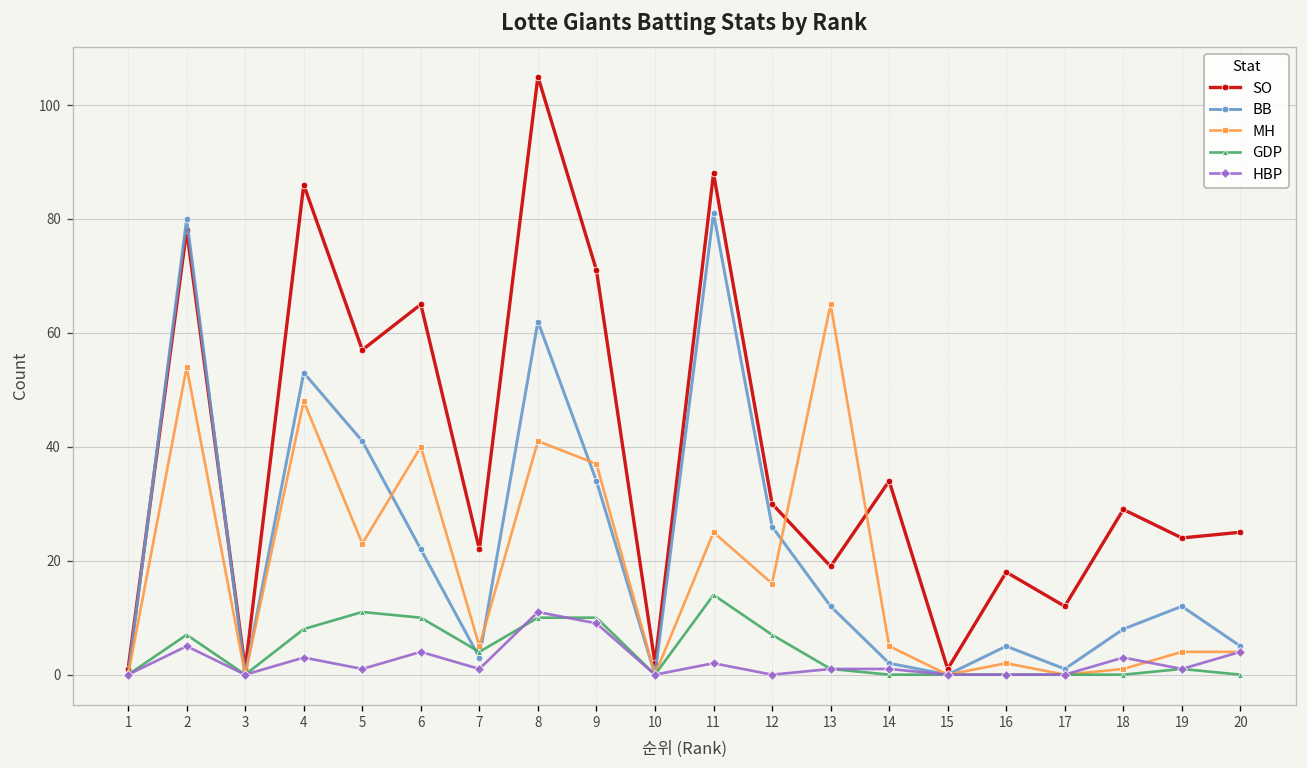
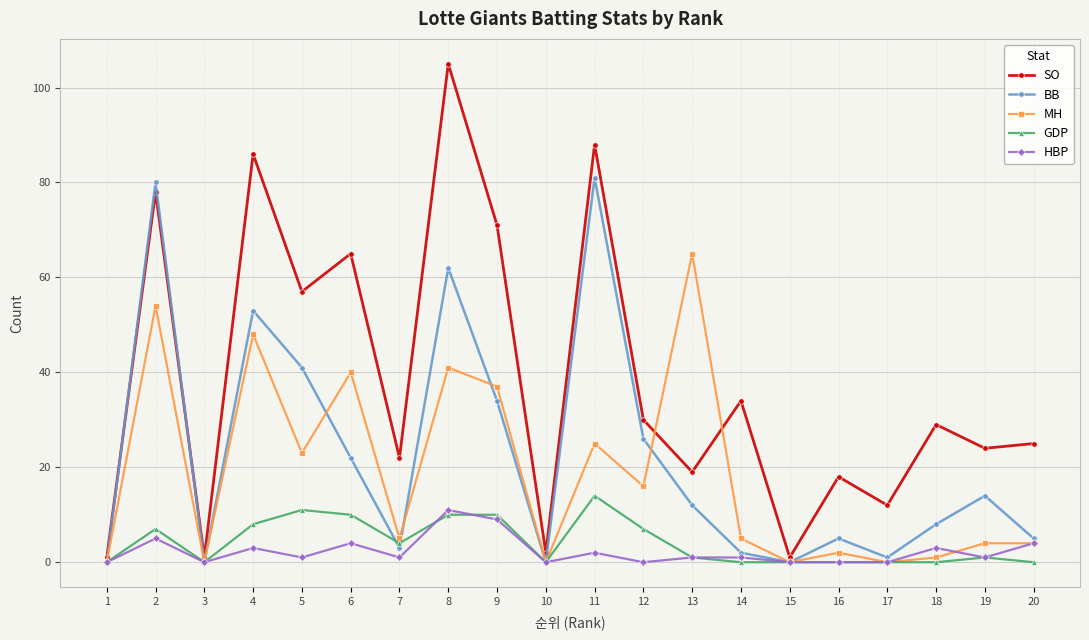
  {
    "SO": {
      "1": 1,
      "2": 78,
      "3": 1,
      "4": 86,
      "5": 57,
      "6": 65,
      "7": 22,
      "8": 105,
      "9": 71,
      "10": 2,
      "11": 88,
      "12": 30,
      "13": 19,
      "14": 34,
      "15": 1,
      "16": 18,
      "17": 12,
      "18": 29,
      "19": 24,
      "20": 25
    },
    "BB": {
      "2": 80,
      "4": 53,
      "5": 41,
      "6": 22,
      "7": 3,
      "8": 62,
      "9": 34,
      "11": 81,
      "12": 26,
      "13": 12,
      "14": 2,
      "16": 5,
      "17": 1,
      "18": 8,
-     "19": 12,
+     "19": 14,
      "20": 5
    },
    "MH": {
      "2": 54,
      "4": 48,
      "5": 23,
      "6": 40,
      "7": 5,
      "8": 41,
      "9": 37,
      "11": 25,
      "12": 16,
      "13": 65,
      "14": 5,
      "16": 2,
      "18": 1,
      "19": 4
    },
    "GDP": {
      "2": 7,
      "4": 8,
      "5": 11,
      "6": 10,
      "7": 4,
      "8": 10,
      "9": 10,
      "11": 14,
      "12": 7,
      "14": 0,
      "18": 0,
      "20": 0
    },
    "HBP": {
      "2": 5,
      "4": 3,
      "5": 1,
      "6": 4,
      "7": 1,
      "8": 11,
      "9": 9,
      "11": 2,
      "12": 0,
      "14": 1,
      "18": 3
    }
  }
